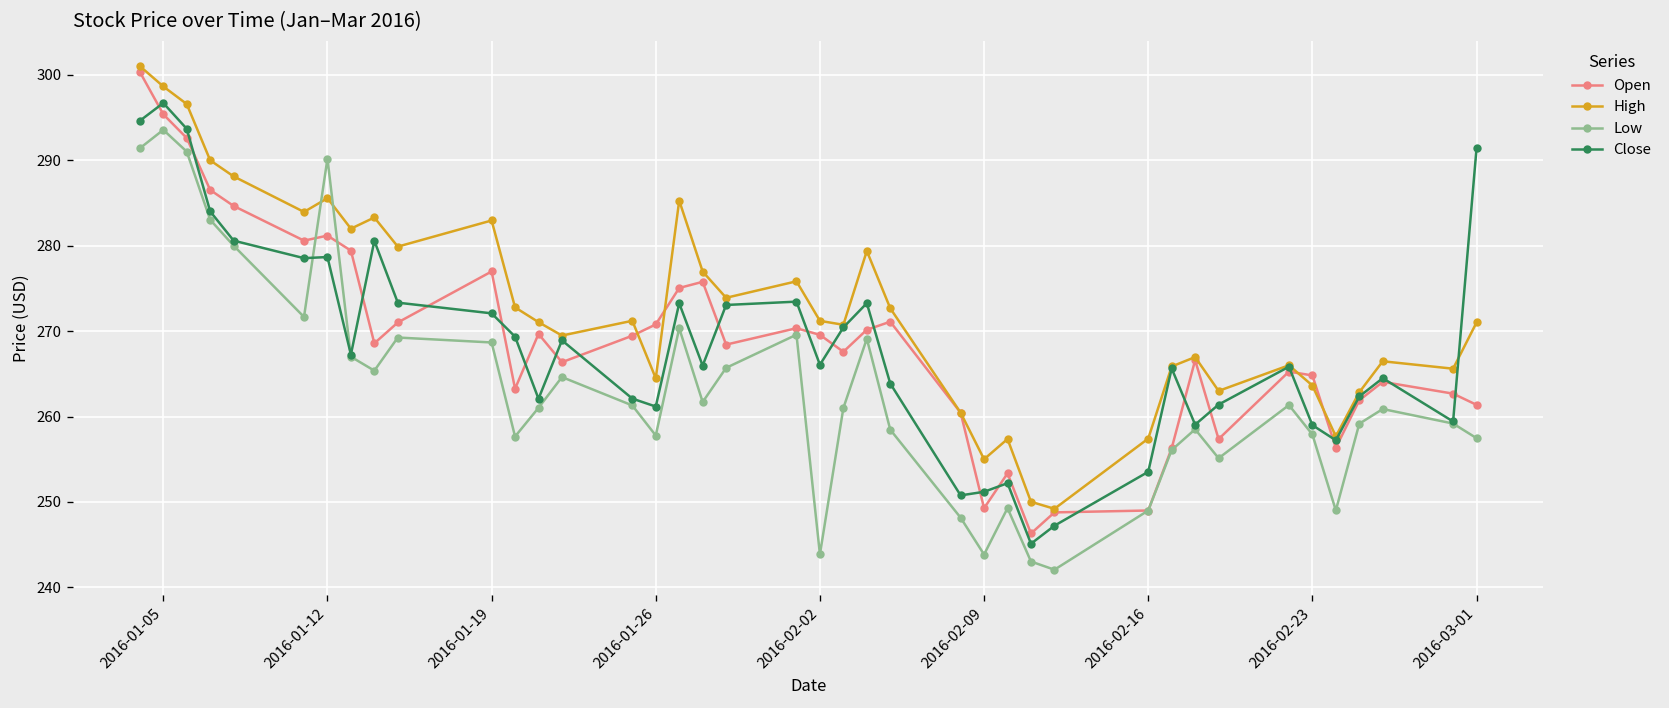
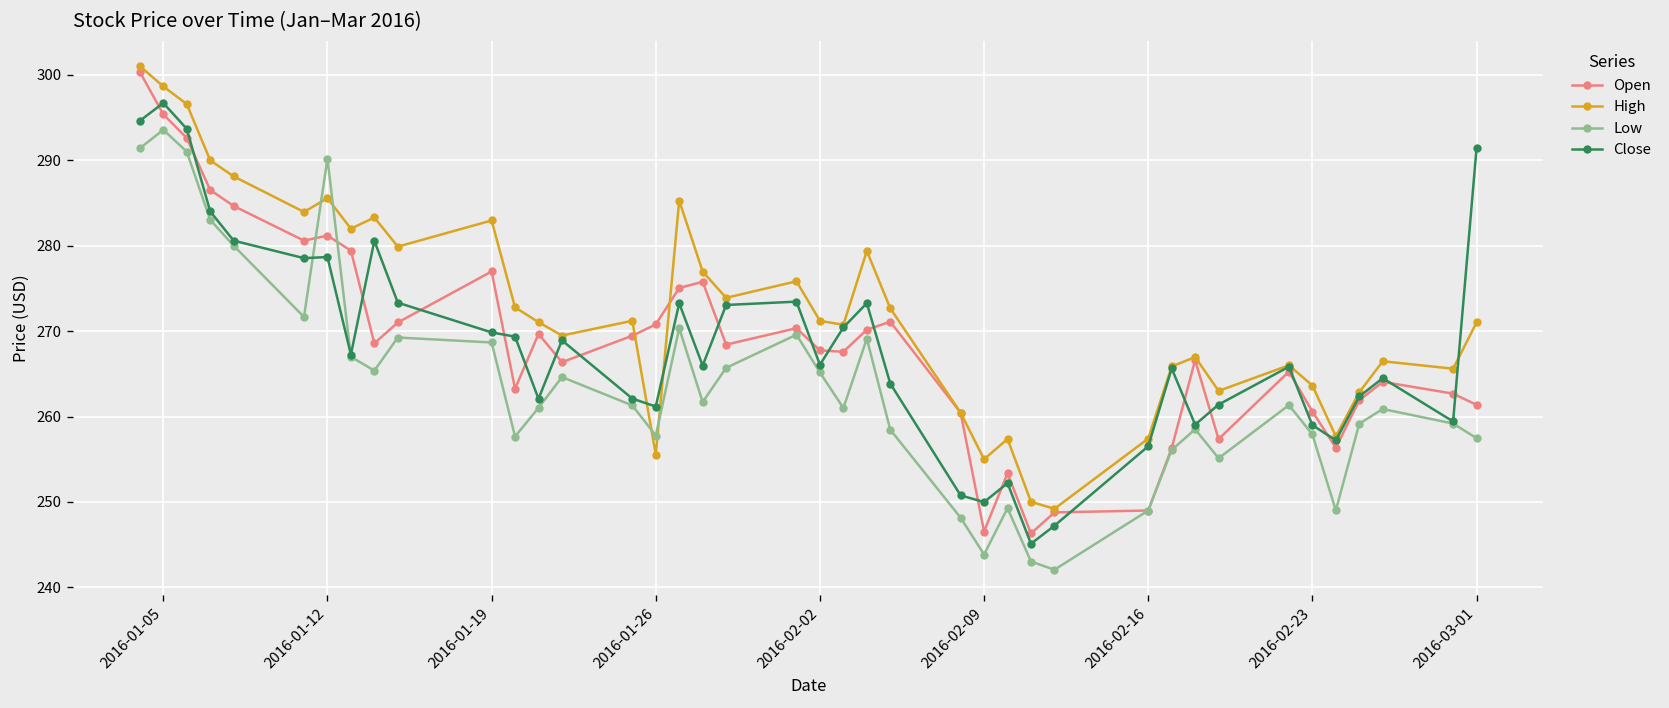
  {
    "Open": {
      "2016-01-05": 295,
      "2016-01-12": 281,
      "2016-01-19": 277,
      "2016-01-26": 271,
-     "2016-02-02": 270,
-     "2016-02-09": 249,
-     "2016-02-23": 265,
+     "2016-02-02": 268,
+     "2016-02-09": 247,
+     "2016-02-23": 261,
      "2016-03-01": 261
    },
    "High": {
      "2016-01-05": 299,
      "2016-01-12": 286,
      "2016-01-19": 283,
-     "2016-01-26": 264,
+     "2016-01-26": 256,
      "2016-02-02": 271,
      "2016-02-09": 255,
      "2016-02-16": 257,
      "2016-02-23": 264,
      "2016-03-01": 271
    },
    "Low": {
      "2016-01-05": 294,
      "2016-01-12": 290,
      "2016-01-19": 269,
      "2016-01-26": 258,
-     "2016-02-02": 244,
+     "2016-02-02": 265,
      "2016-02-09": 244,
      "2016-02-23": 258,
      "2016-03-01": 257
    },
    "Close": {
      "2016-01-05": 297,
      "2016-01-12": 279,
-     "2016-01-19": 272,
+     "2016-01-19": 270,
      "2016-01-26": 261,
      "2016-02-02": 266,
-     "2016-02-09": 251,
-     "2016-02-16": 254,
+     "2016-02-09": 250,
+     "2016-02-16": 257,
      "2016-02-23": 259,
      "2016-03-01": 291
    }
  }
